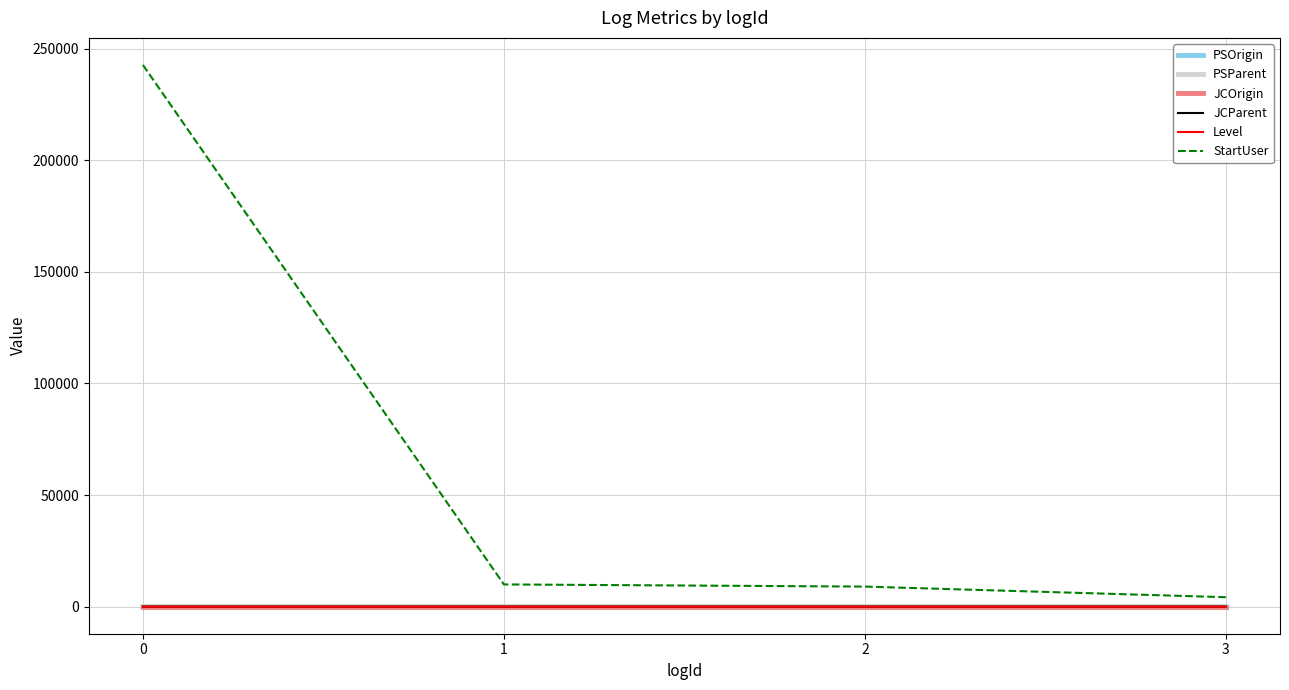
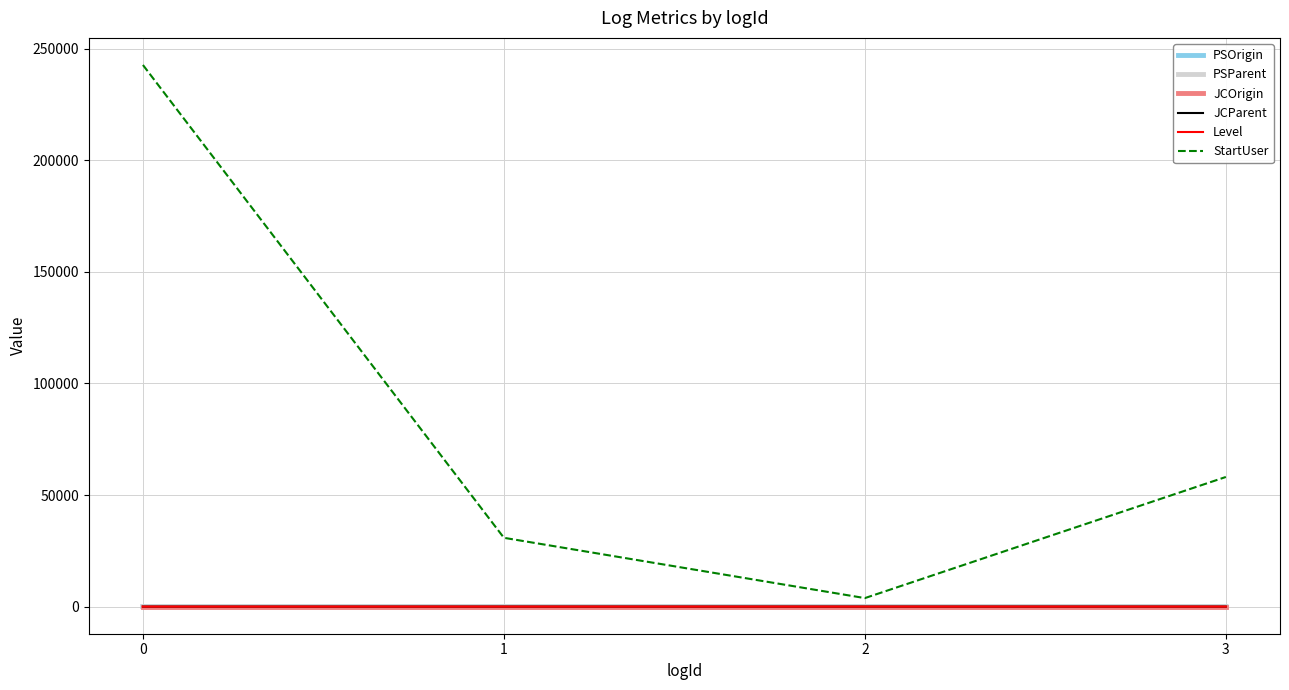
  {
    "Level": {
      "0": 0,
      "1": 0,
      "2": 0,
      "3": 0
    },
    "StartUser": {
      "0": 243000,
-     "1": 10000,
-     "2": 9000,
-     "3": 4000
+     "1": 31000,
+     "2": 4000,
+     "3": 58000
    }
  }
